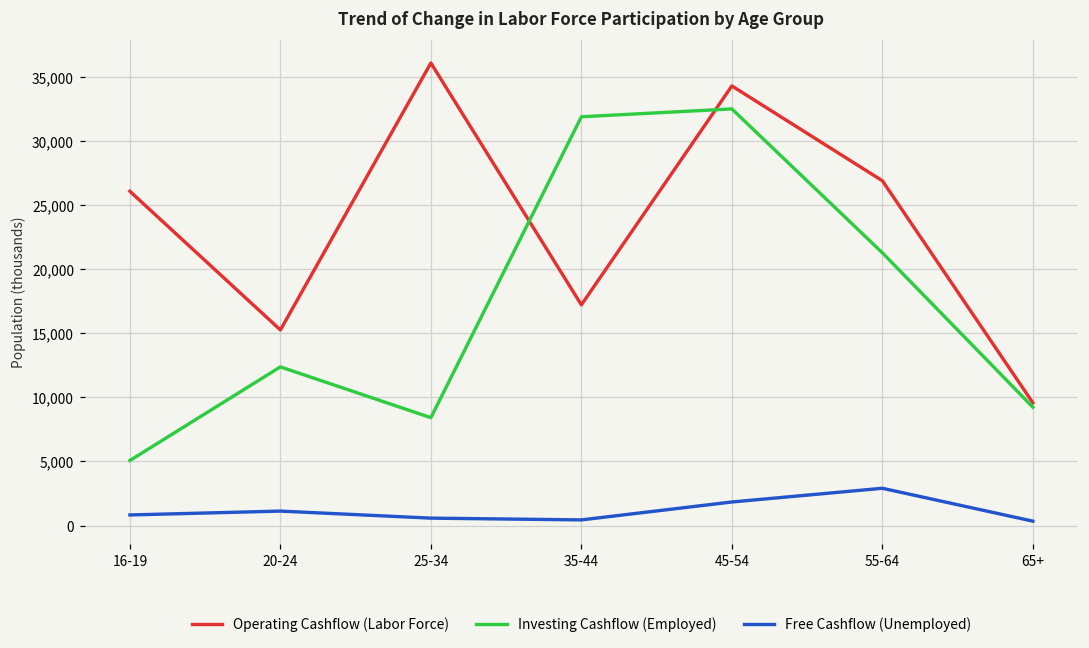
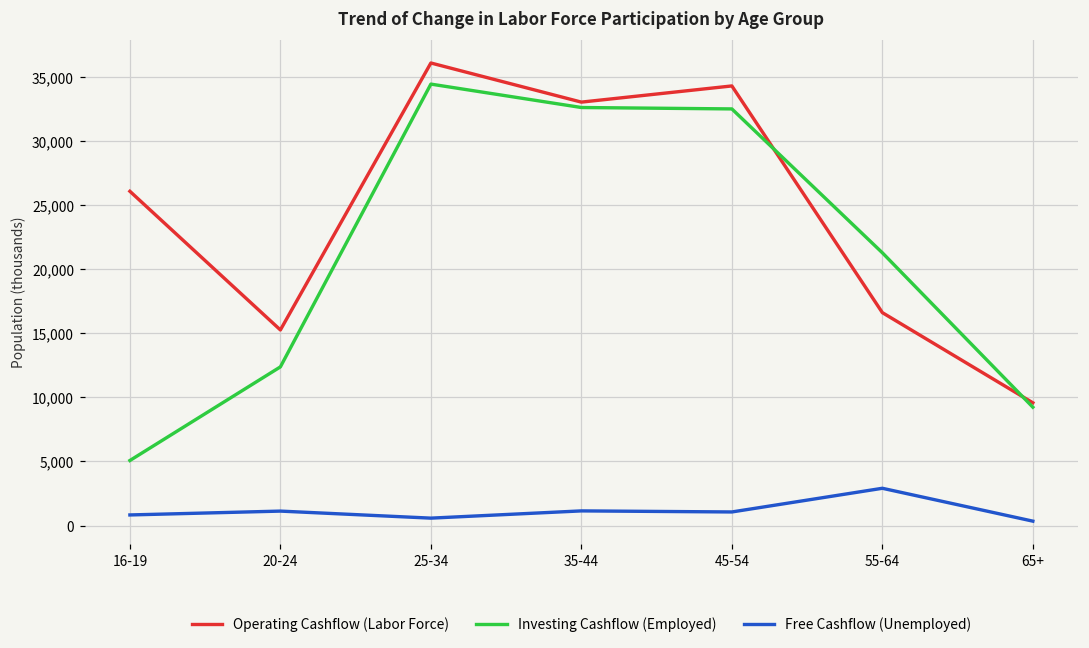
  {
    "Operating Cashflow (Labor Force)": {
      "16-19": "26,100",
      "20-24": "15,300",
      "25-34": "36,100",
-     "35-44": "17,200",
+     "35-44": "33,000",
      "45-54": "34,300",
-     "55-64": "26,900",
+     "55-64": "16,600",
      "65+": "9,600"
    },
    "Investing Cashflow (Employed)": {
      "16-19": "5,100",
      "20-24": "12,400",
-     "25-34": "8,400",
-     "35-44": "31,900",
+     "25-34": "34,400",
+     "35-44": "32,600",
      "45-54": "32,500",
      "55-64": "21,300",
      "65+": "9,200"
    },
    "Free Cashflow (Unemployed)": {
      "16-19": "800",
      "20-24": "1,100",
      "25-34": "600",
-     "35-44": "400",
-     "45-54": "1,800",
+     "35-44": "1,100",
+     "45-54": "1,100",
      "55-64": "2,900",
      "65+": "300"
    }
  }
